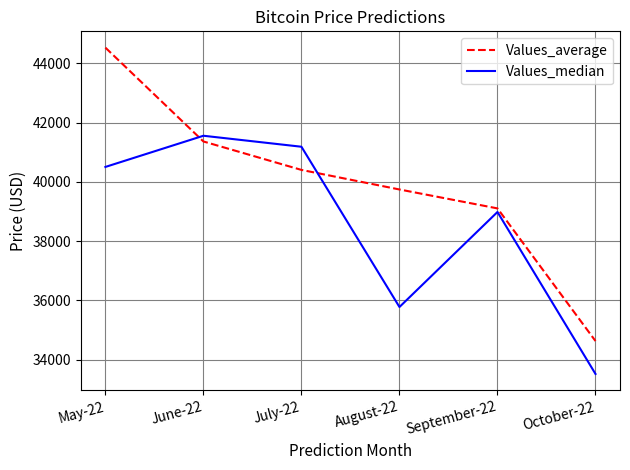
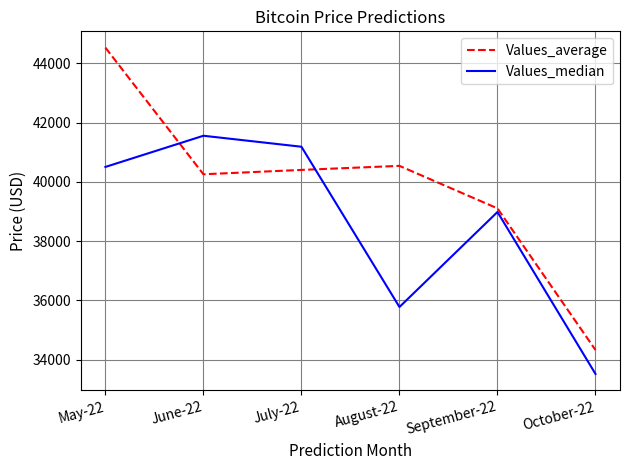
  {
    "Values_average": {
      "May-22": 44500,
-     "June-22": 41400,
+     "June-22": 40300,
      "July-22": 40400,
-     "August-22": 39700,
+     "August-22": 40500,
      "September-22": 39100,
-     "October-22": 34600
+     "October-22": 34300
    },
    "Values_median": {
      "May-22": 40500,
      "June-22": 41600,
      "July-22": 41200,
      "August-22": 35800,
      "September-22": 39000,
      "October-22": 33500
    }
  }
